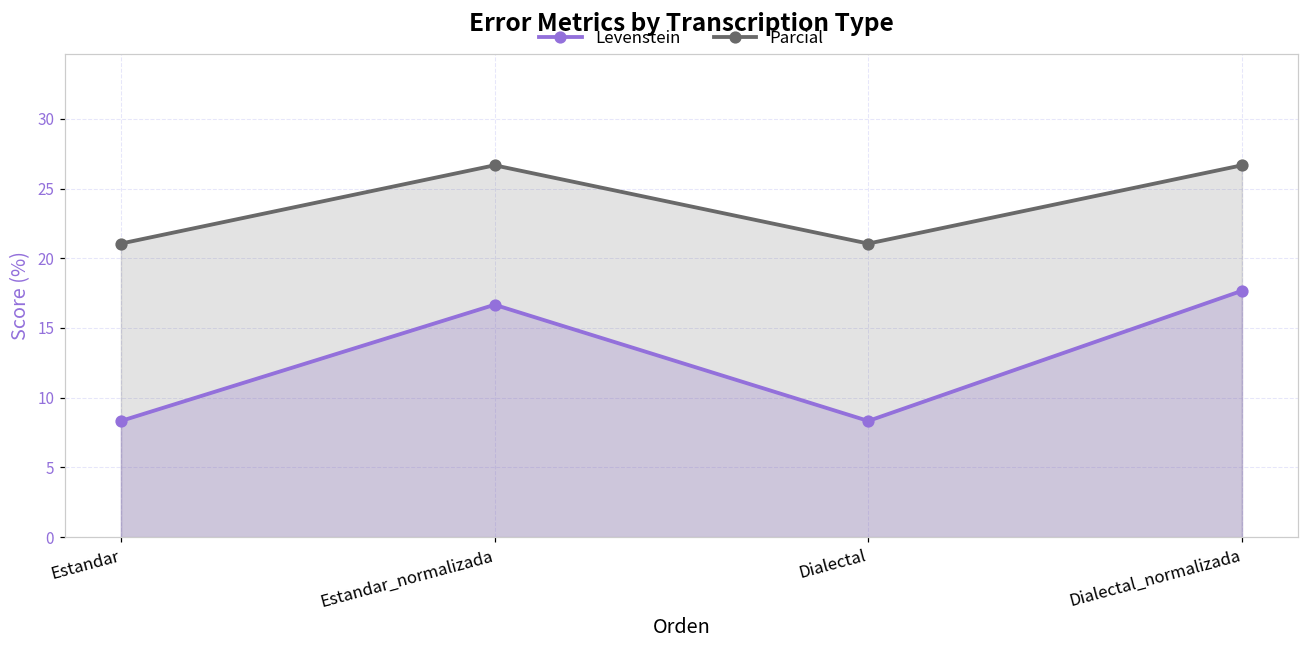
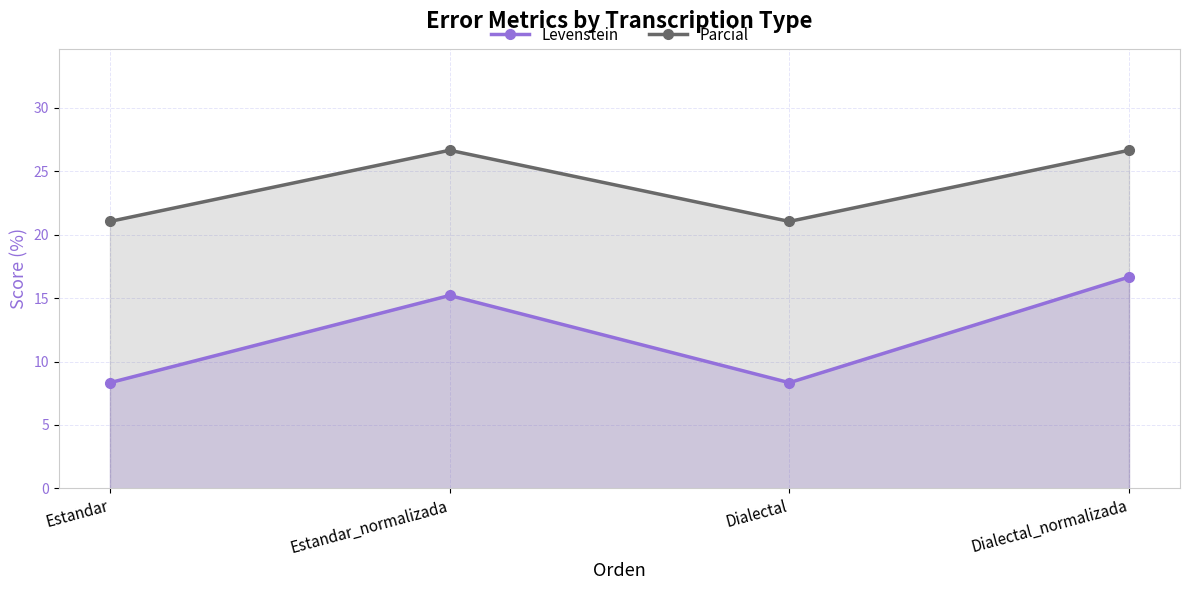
  {
    "Levenstein": {
      "Estandar": 8.3,
-     "Estandar_normalizada": 16.7,
+     "Estandar_normalizada": 15.2,
      "Dialectal": 8.3,
-     "Dialectal_normalizada": 17.7
+     "Dialectal_normalizada": 16.7
    },
    "Parcial": {
      "Estandar": 21.1,
      "Estandar_normalizada": 26.7,
      "Dialectal": 21.1,
      "Dialectal_normalizada": 26.7
    }
  }
